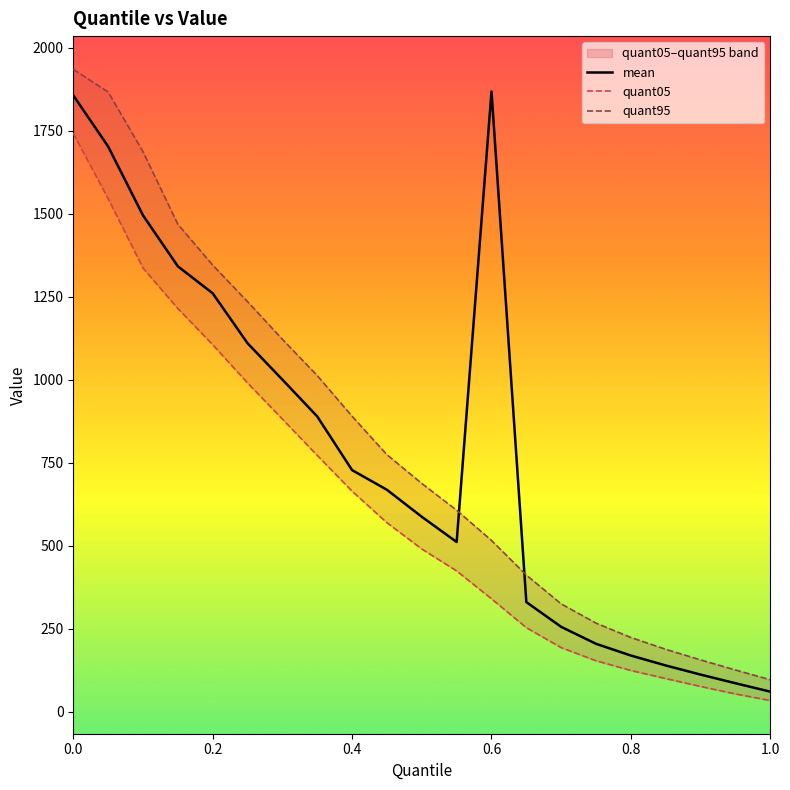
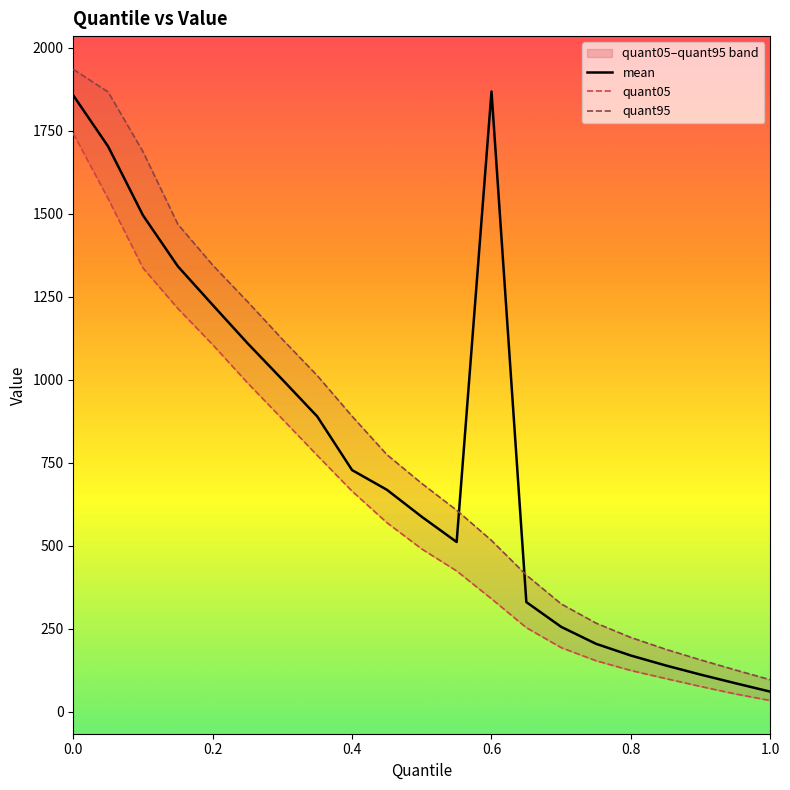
  {
    "mean": {
      "0.0": 1860,
-     "0.2": 1260,
+     "0.2": 1230,
      "0.4": 730,
      "0.6": 1870,
      "0.8": 170,
      "1.0": 60
    }
  }
